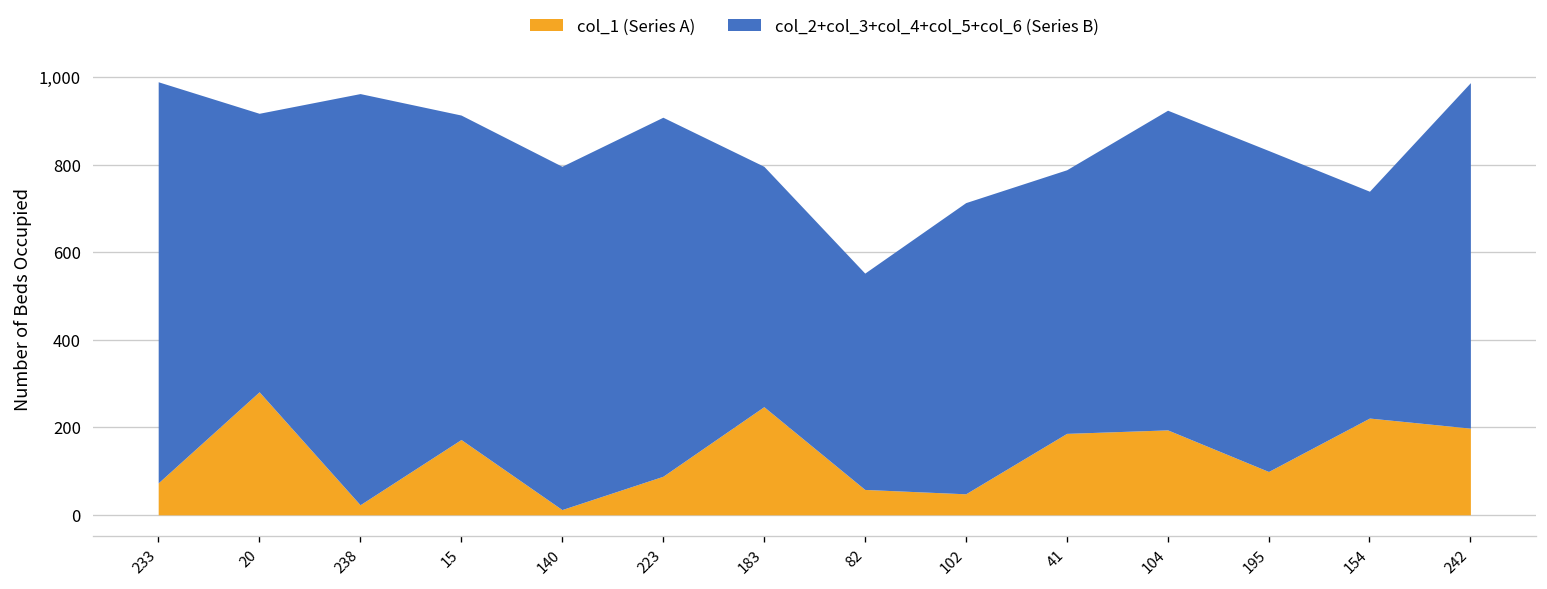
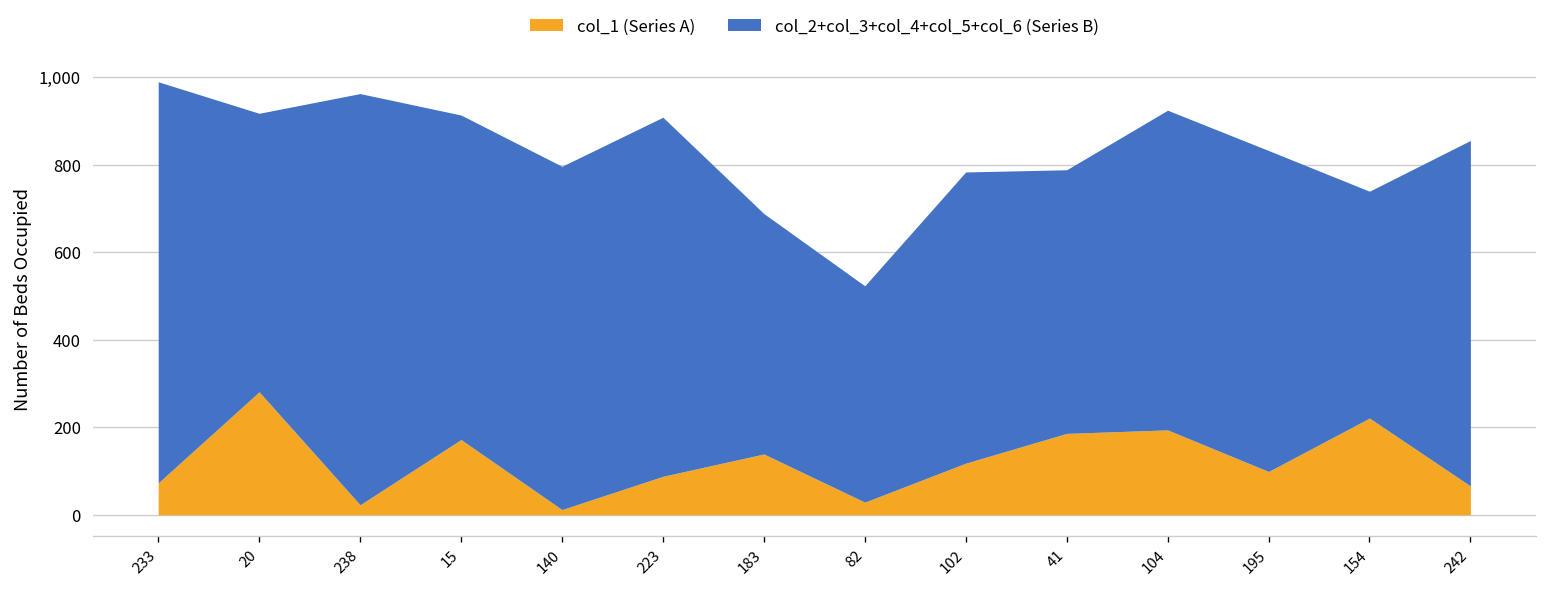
  {
    "col_1 (Series A)": {
-     "183": 250,
-     "82": 60,
-     "102": 50,
-     "242": 200
+     "183": 140,
+     "82": 30,
+     "102": 120,
+     "242": 70
    },
    "col_2+col_3+col_4+col_5+col_6 (Series B)": {
      "233": 920,
      "20": 640,
      "238": 940,
      "15": 740,
      "140": 780,
      "223": 820,
      "183": 550,
      "82": 490,
      "102": 670,
      "41": 600,
      "104": 730,
      "195": 730,
      "154": 520,
      "242": 790
    }
  }
